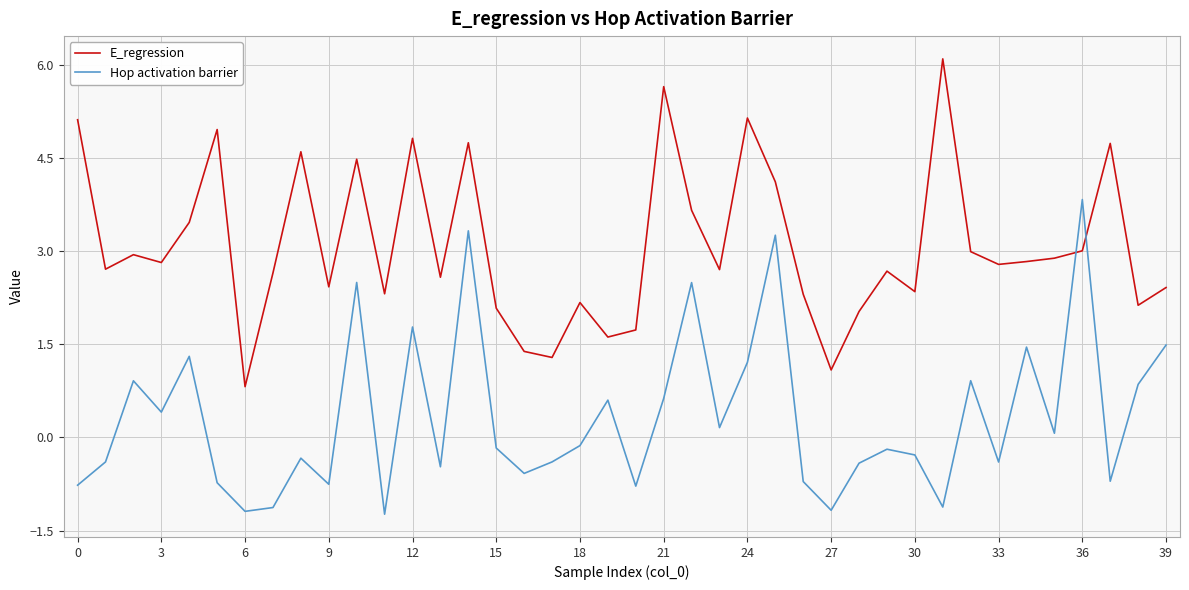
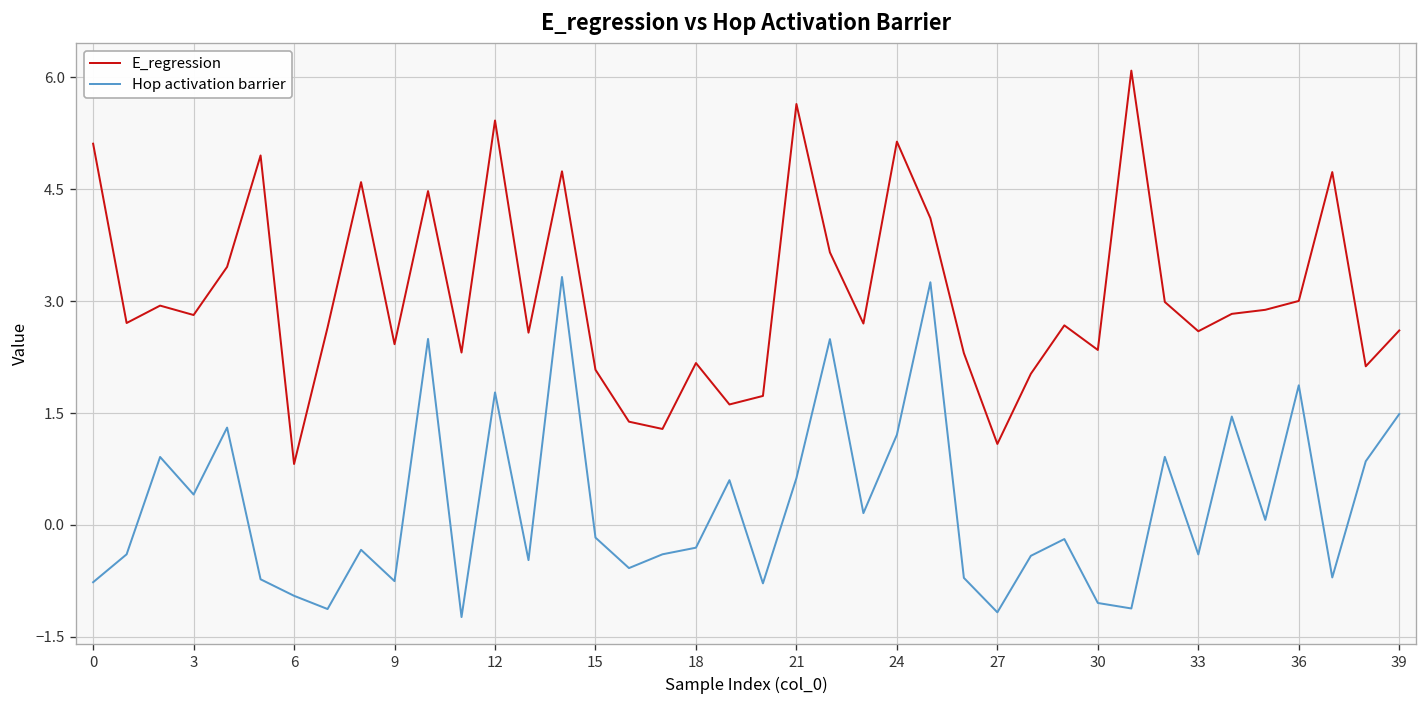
  {
    "E_regression": {
      "0": 5.1,
      "3": 2.8,
      "6": 0.8,
      "9": 2.4,
-     "12": 4.8,
+     "12": 5.4,
      "15": 2.1,
      "18": 2.2,
      "21": 5.6,
      "24": 5.1,
      "27": 1.1,
      "30": 2.3,
-     "33": 2.8,
+     "33": 2.6,
      "36": 3.0,
-     "39": 2.4
+     "39": 2.6
    },
    "Hop activation barrier": {
      "0": -0.8,
      "3": 0.4,
-     "6": -1.2,
+     "6": -1.0,
      "9": -0.8,
      "12": 1.8,
      "15": -0.2,
-     "18": -0.1,
+     "18": -0.3,
      "21": 0.6,
      "24": 1.2,
      "27": -1.2,
-     "30": -0.3,
+     "30": -1.0,
      "33": -0.4,
-     "36": 3.8,
+     "36": 1.9,
      "39": 1.5
    }
  }
